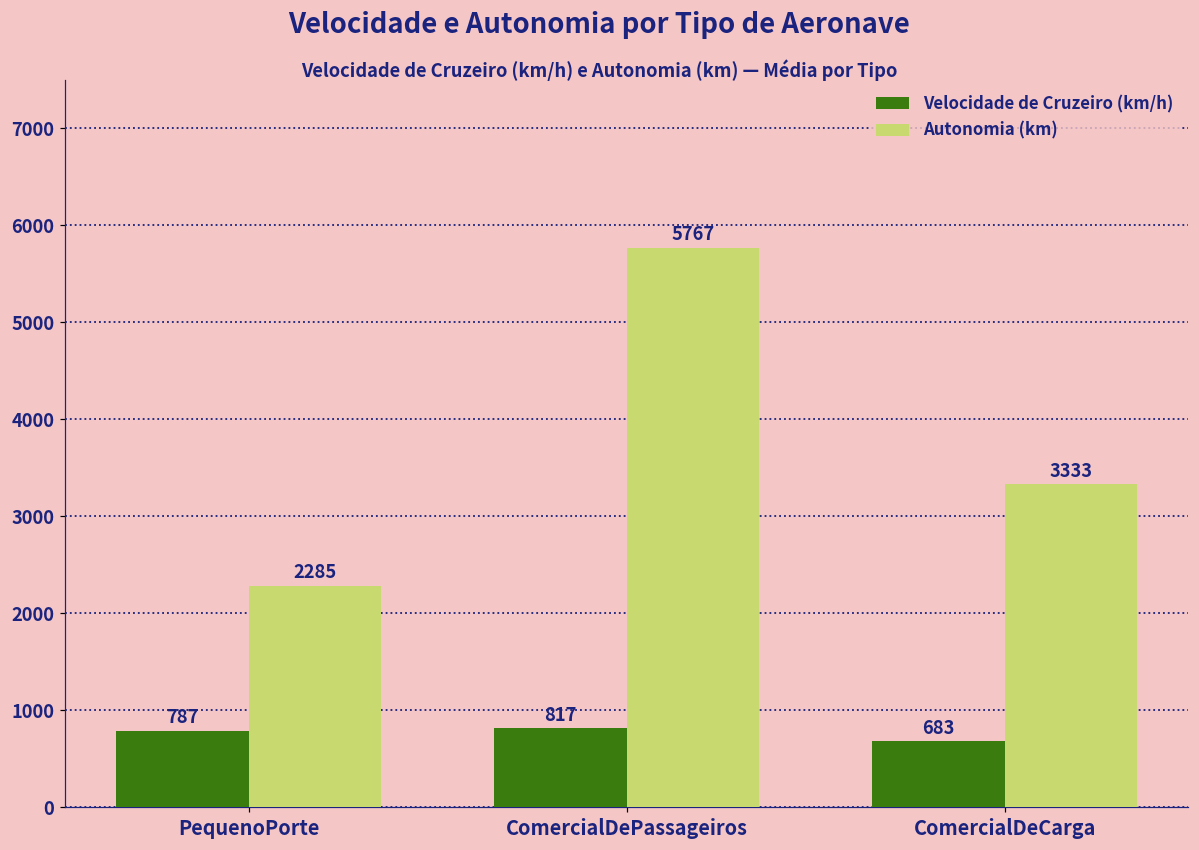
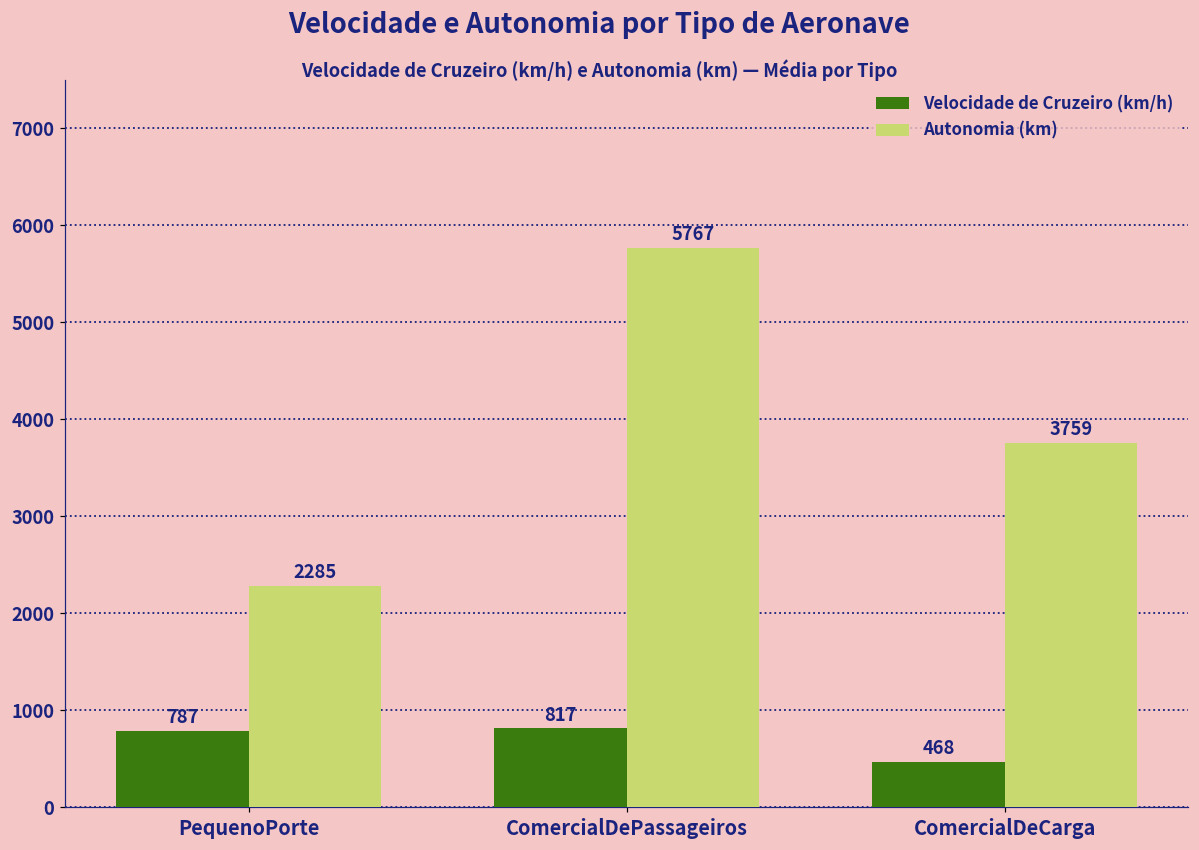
  {
    "Velocidade de Cruzeiro (km/h)": {
      "PequenoPorte": 787,
      "ComercialDePassageiros": 817,
-     "ComercialDeCarga": 683
+     "ComercialDeCarga": 468
    },
    "Autonomia (km)": {
      "PequenoPorte": 2285,
      "ComercialDePassageiros": 5767,
-     "ComercialDeCarga": 3333
+     "ComercialDeCarga": 3759
    }
  }
